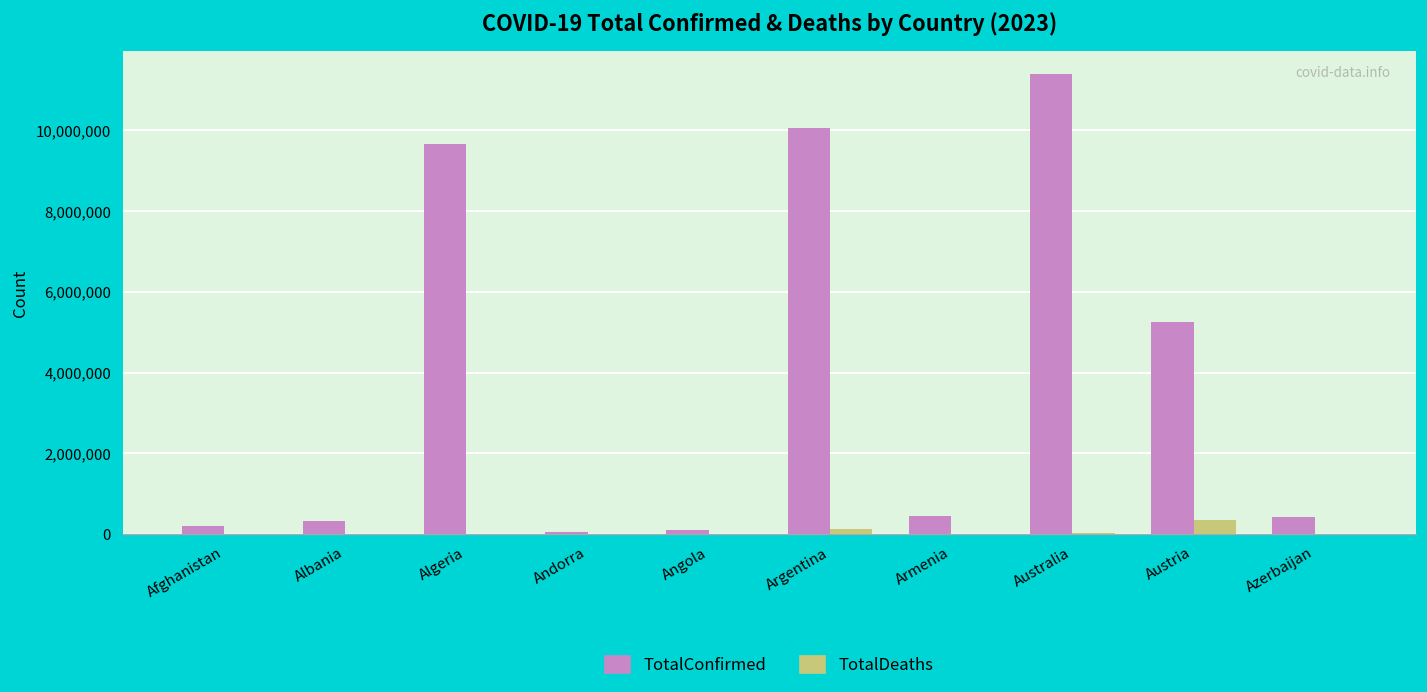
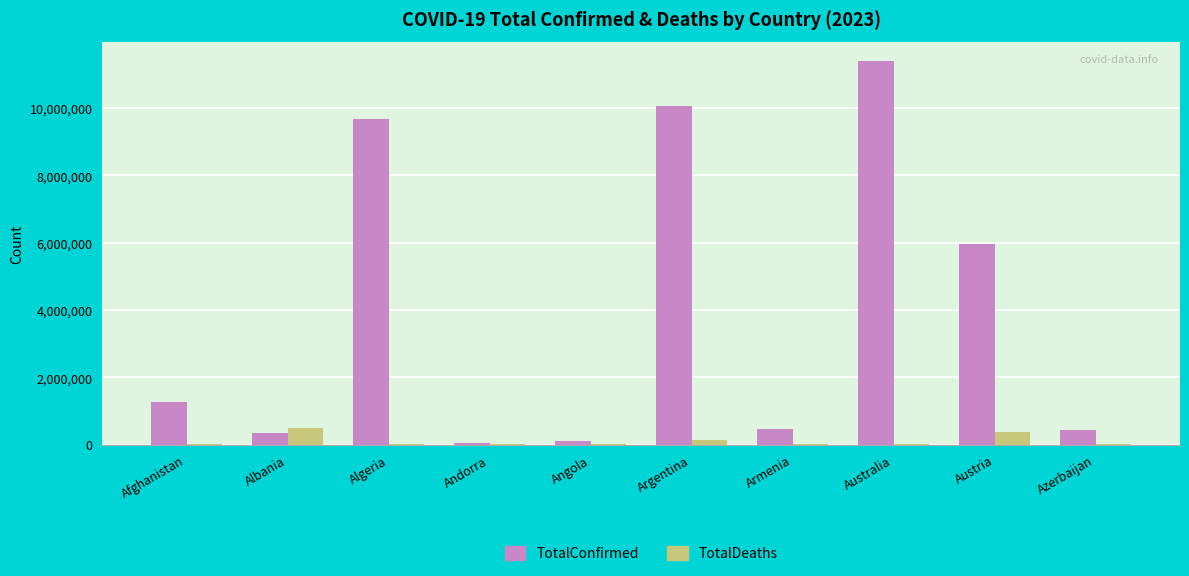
  {
    "TotalConfirmed": {
-     "Afghanistan": "200,000",
+     "Afghanistan": "1,300,000",
      "Albania": "300,000",
      "Algeria": "9,700,000",
      "Angola": "100,000",
      "Argentina": "10,000,000",
      "Armenia": "400,000",
      "Australia": "11,400,000",
-     "Austria": "5,300,000",
+     "Austria": "6,000,000",
      "Azerbaijan": "400,000"
    },
    "TotalDeaths": {
-     "Albania": "0",
+     "Albania": "500,000",
      "Argentina": "100,000",
      "Austria": "400,000"
    }
  }
